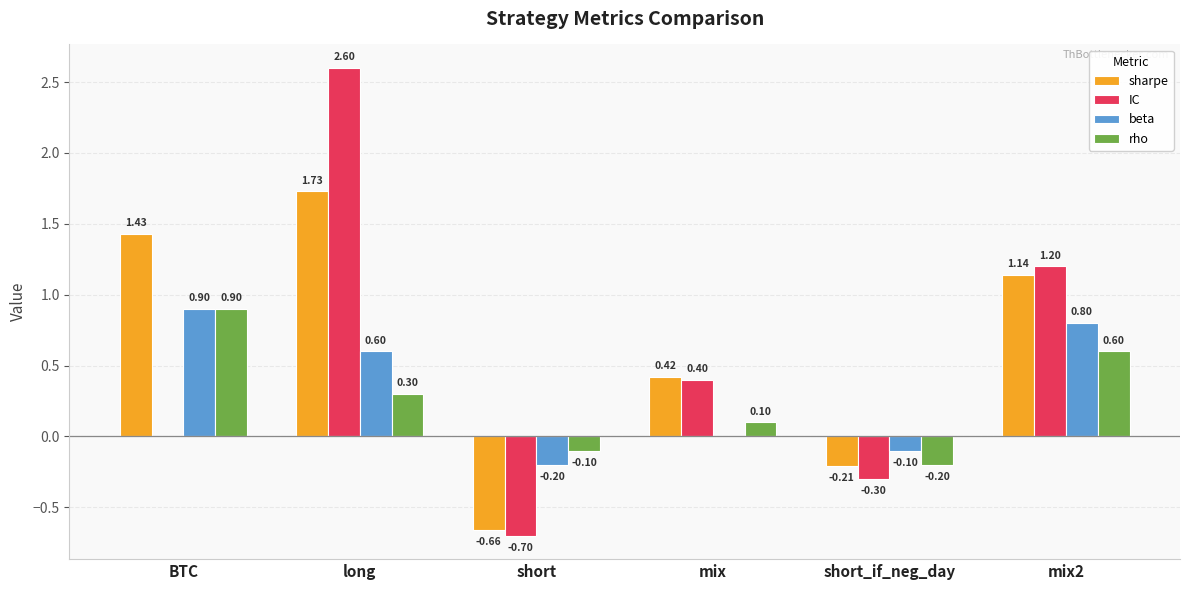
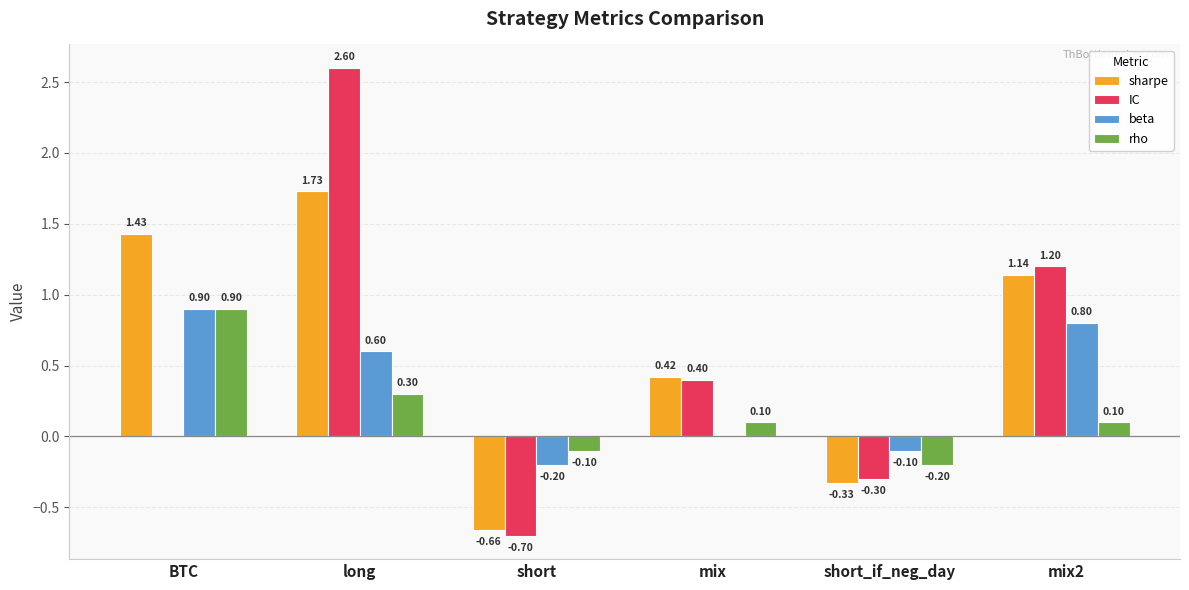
  {
    "sharpe": {
      "BTC": 1.43,
      "long": 1.73,
      "short": -0.66,
      "mix": 0.42,
-     "short_if_neg_day": -0.21,
+     "short_if_neg_day": -0.33,
      "mix2": 1.14
    },
    "IC": {
      "long": 2.60,
      "short": -0.70,
      "mix": 0.40,
      "short_if_neg_day": -0.30,
      "mix2": 1.20
    },
    "beta": {
      "BTC": 0.90,
      "long": 0.60,
      "short": -0.20,
      "short_if_neg_day": -0.10,
      "mix2": 0.80
    },
    "rho": {
      "BTC": 0.90,
      "long": 0.30,
      "short": -0.10,
      "mix": 0.10,
      "short_if_neg_day": -0.20,
-     "mix2": 0.60
+     "mix2": 0.10
    }
  }
